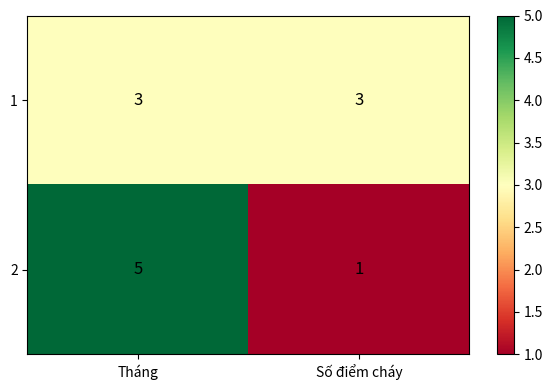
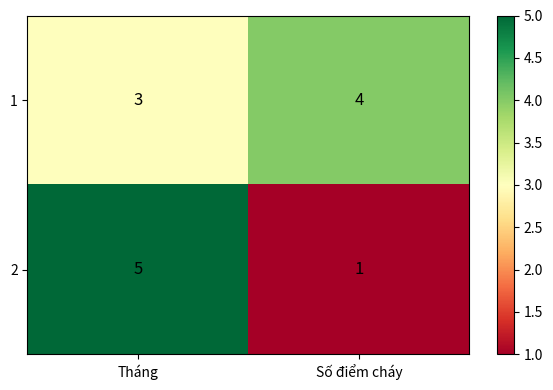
  {
    "1": {
      "Tháng": 3,
-     "Số điểm cháy": 3
+     "Số điểm cháy": 4
    },
    "2": {
      "Tháng": 5,
      "Số điểm cháy": 1
    }
  }
